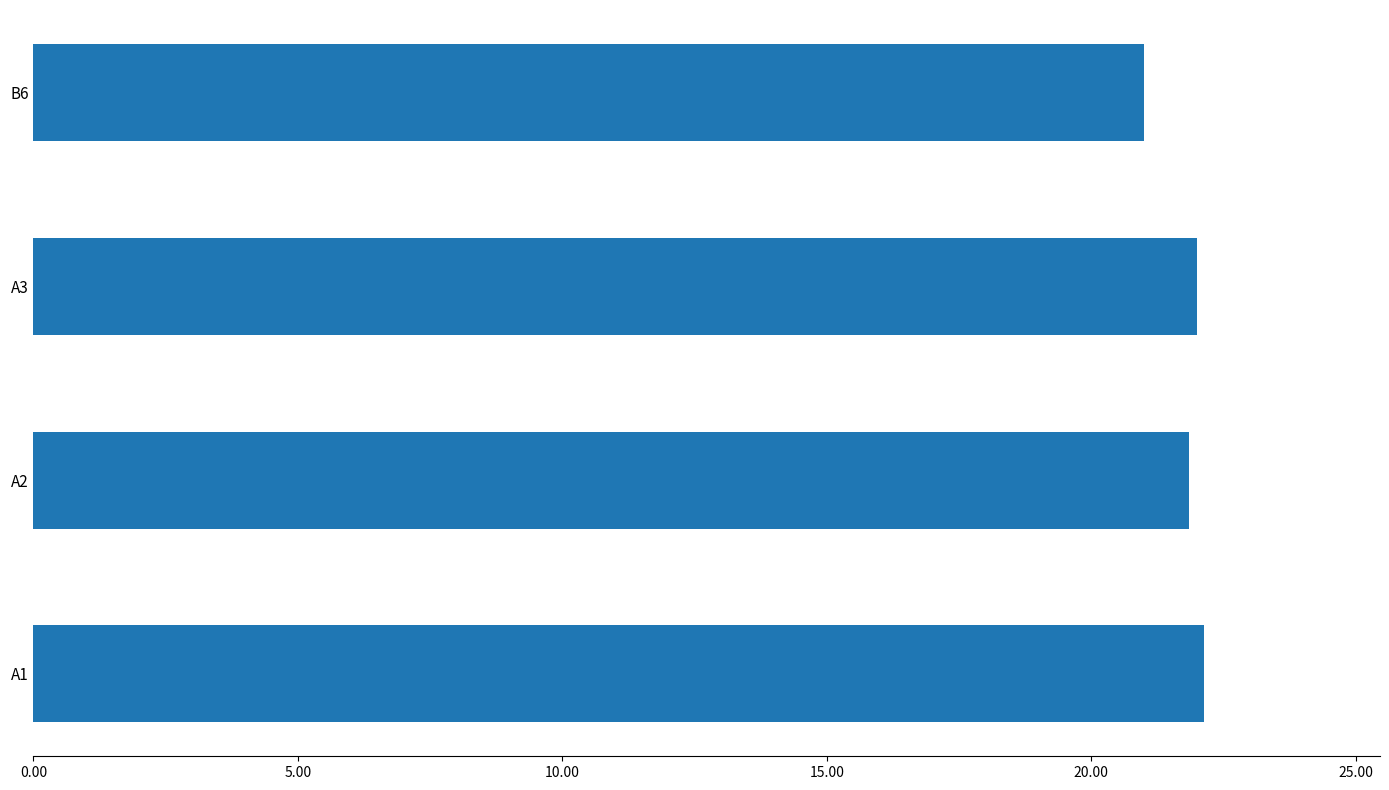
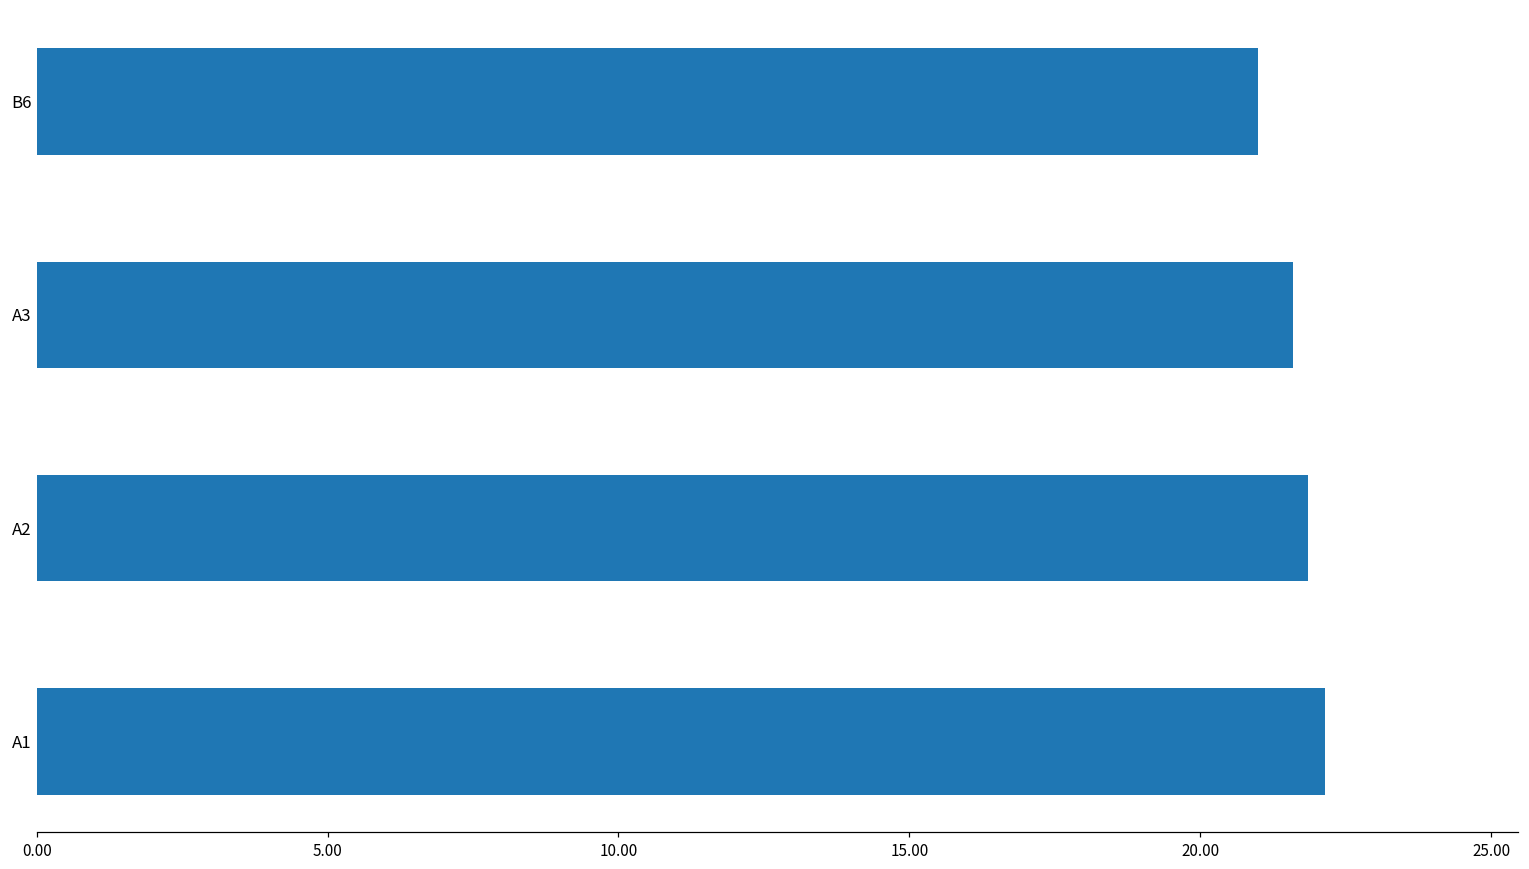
  {
    "B6": 21.0,
-   "A3": 22.0,
+   "A3": 21.6,
    "A2": 21.9,
    "A1": 22.1
  }
